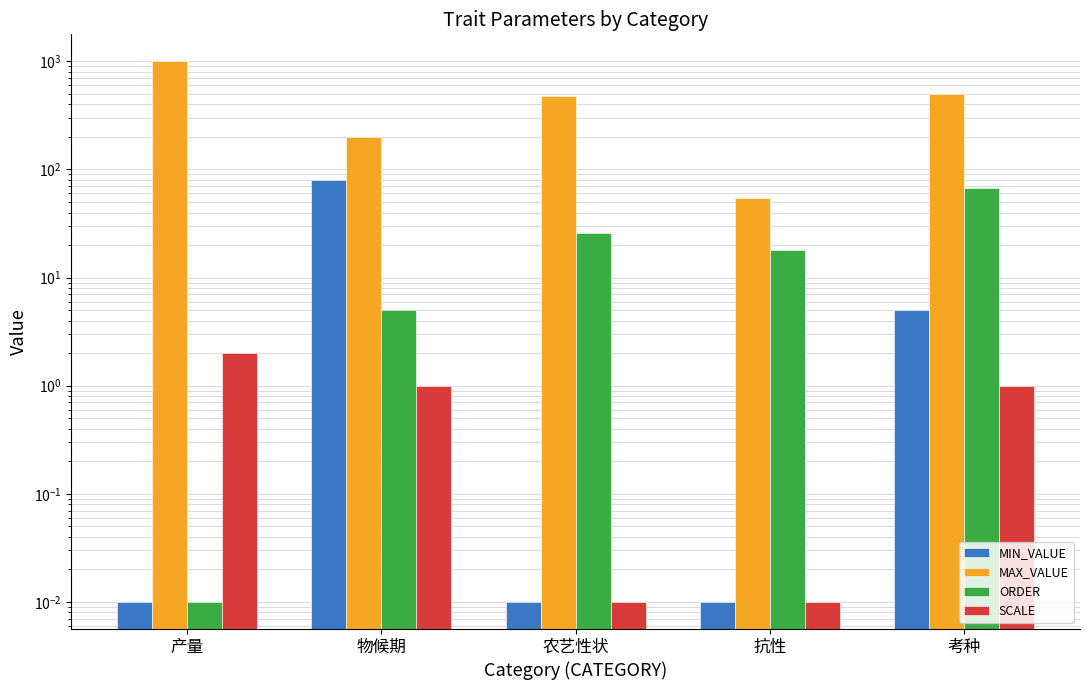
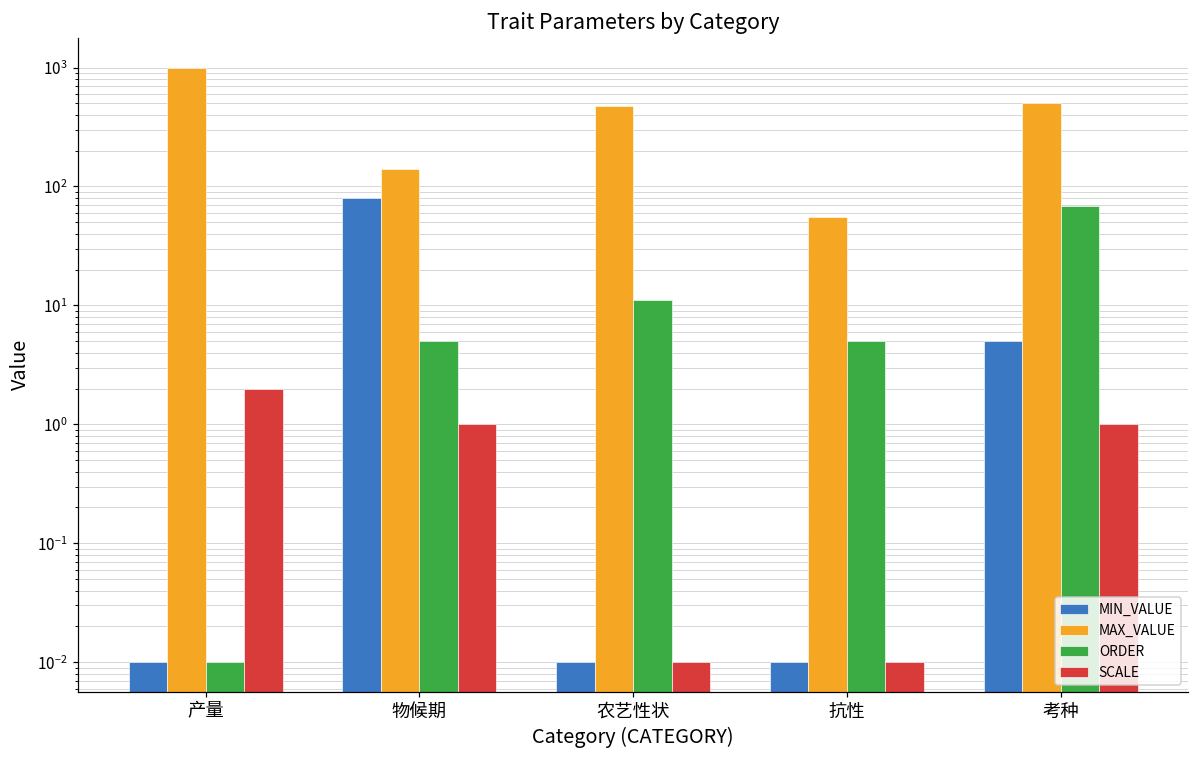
  {
    "MIN_VALUE": {
      "产量": 0.010,
      "物候期": 80,
      "农艺性状": 0.010,
      "抗性": 0.010,
      "考种": 5
    },
    "MAX_VALUE": {
      "产量": 1000,
-     "物候期": 200,
+     "物候期": 140,
      "农艺性状": 500,
      "抗性": 60,
      "考种": 500
    },
    "ORDER": {
      "产量": 0.010,
      "物候期": 5,
-     "农艺性状": 26,
-     "抗性": 18,
+     "农艺性状": 11,
+     "抗性": 5,
      "考种": 70
    },
    "SCALE": {
      "产量": 2,
      "物候期": 1,
      "农艺性状": 0.010,
      "抗性": 0.010,
      "考种": 1
    }
  }
